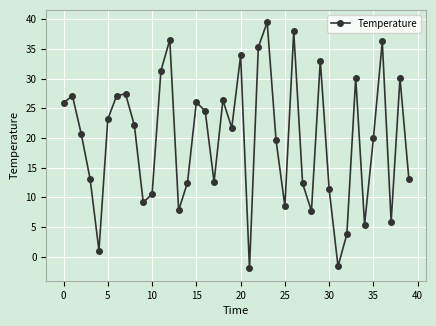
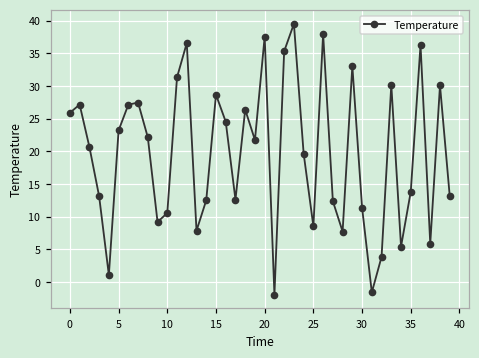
  {
    "0": 26,
    "5": 23,
    "10": 11,
-   "15": 26,
-   "20": 34,
+   "15": 29,
+   "20": 38,
    "25": 9,
    "30": 11,
-   "35": 20
+   "35": 14
  }
